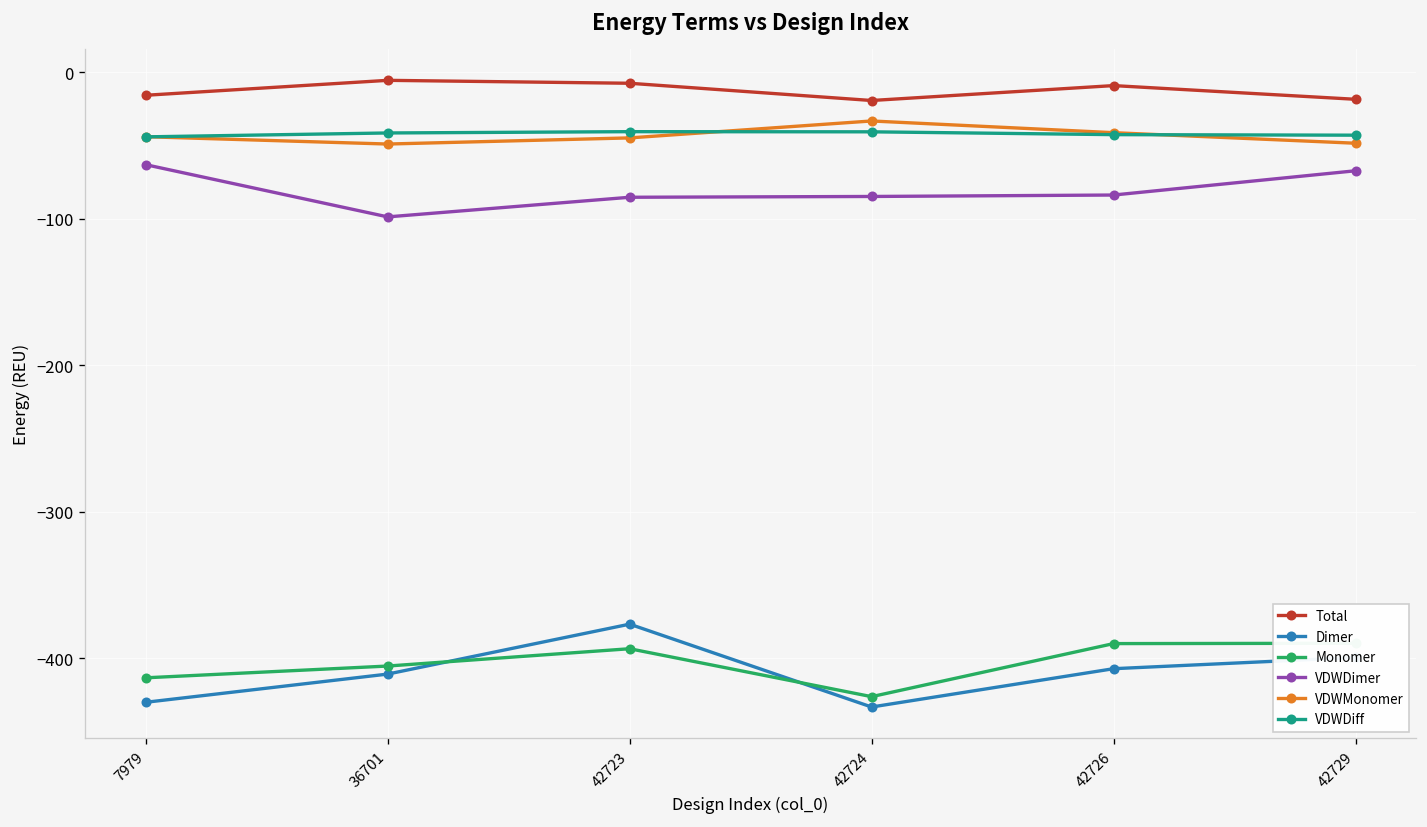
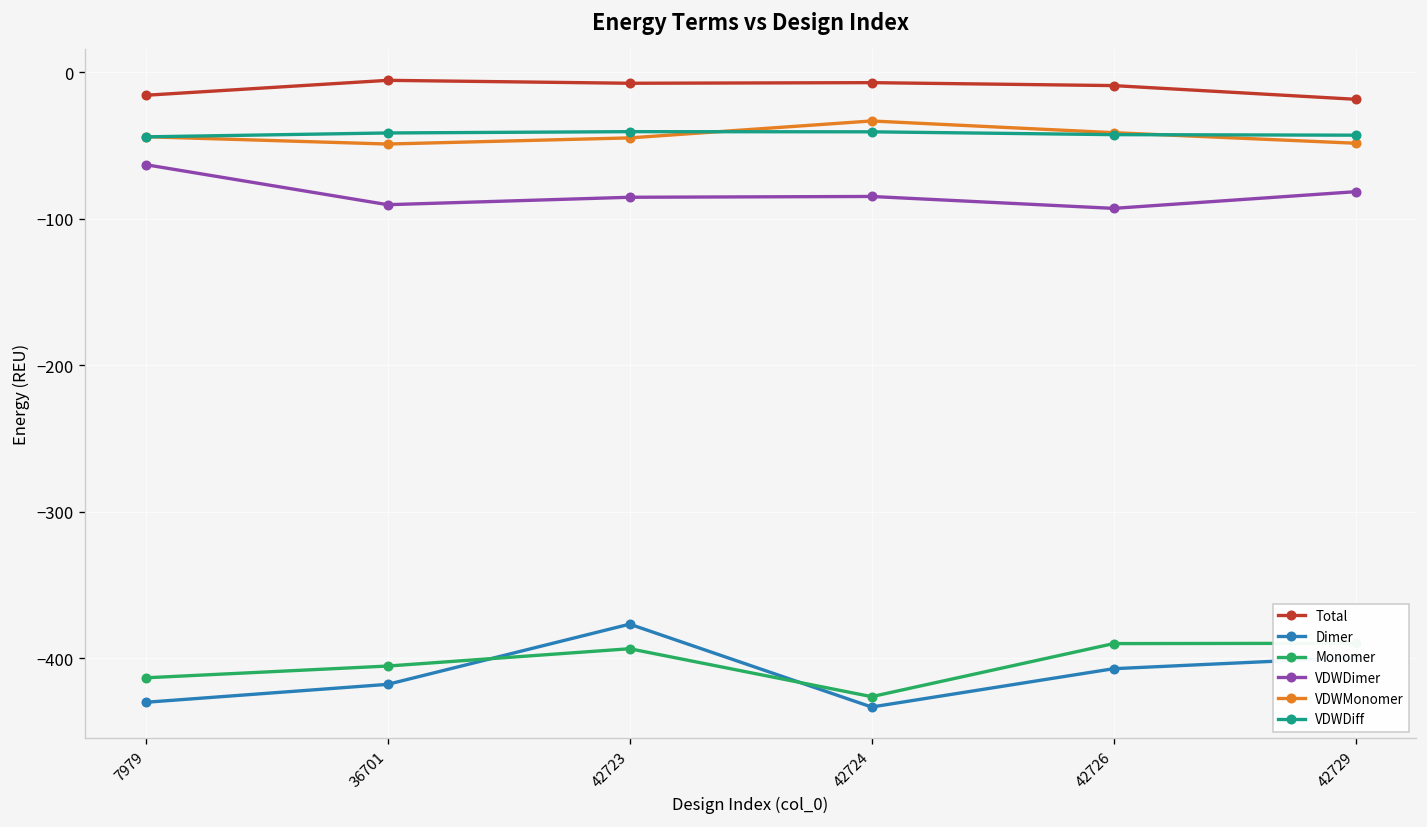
  {
    "Total": {
      "7979": -16,
      "36701": -5,
      "42723": -7,
-     "42724": -19,
+     "42724": -7,
      "42726": -9,
      "42729": -18
    },
    "Dimer": {
      "7979": -430,
-     "36701": -411,
+     "36701": -418,
      "42723": -377,
      "42724": -433,
      "42726": -407
    },
    "VDWDimer": {
      "7979": -63,
-     "36701": -99,
+     "36701": -90,
      "42723": -85,
      "42724": -85,
-     "42726": -84,
-     "42729": -67
+     "42726": -93,
+     "42729": -82
    },
    "VDWMonomer": {
      "36701": -49,
      "42723": -45,
      "42724": -33,
      "42729": -48
    }
  }
